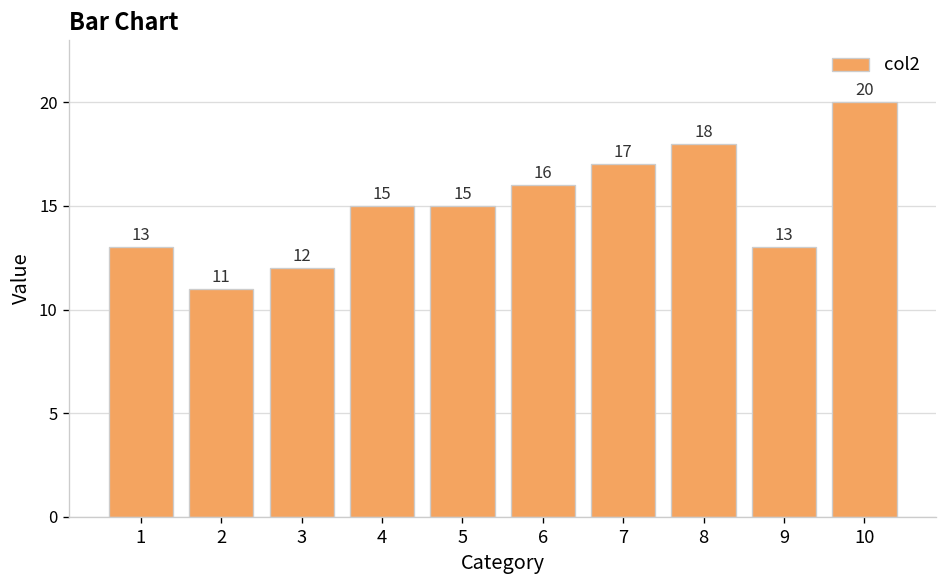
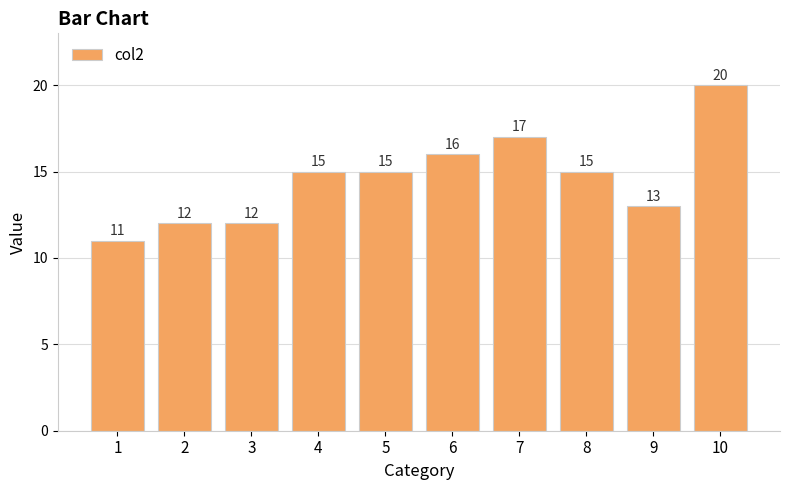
  {
-   "1": 13,
-   "2": 11,
+   "1": 11,
+   "2": 12,
    "3": 12,
    "4": 15,
    "5": 15,
    "6": 16,
    "7": 17,
-   "8": 18,
+   "8": 15,
    "9": 13,
    "10": 20
  }
